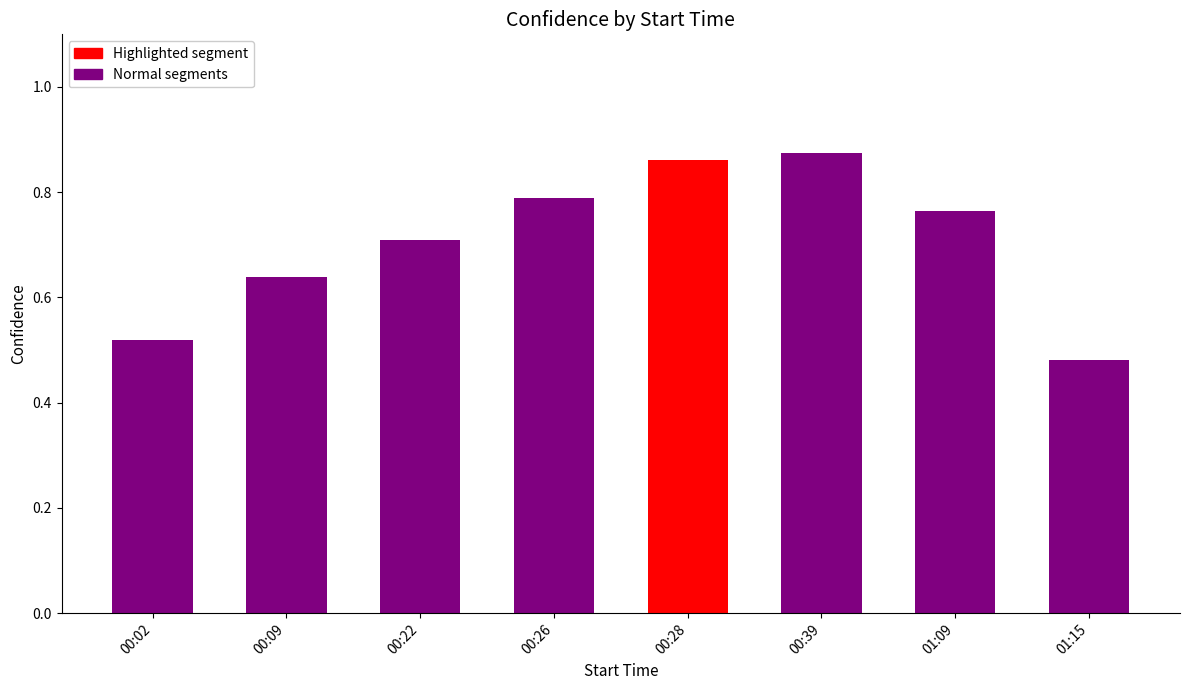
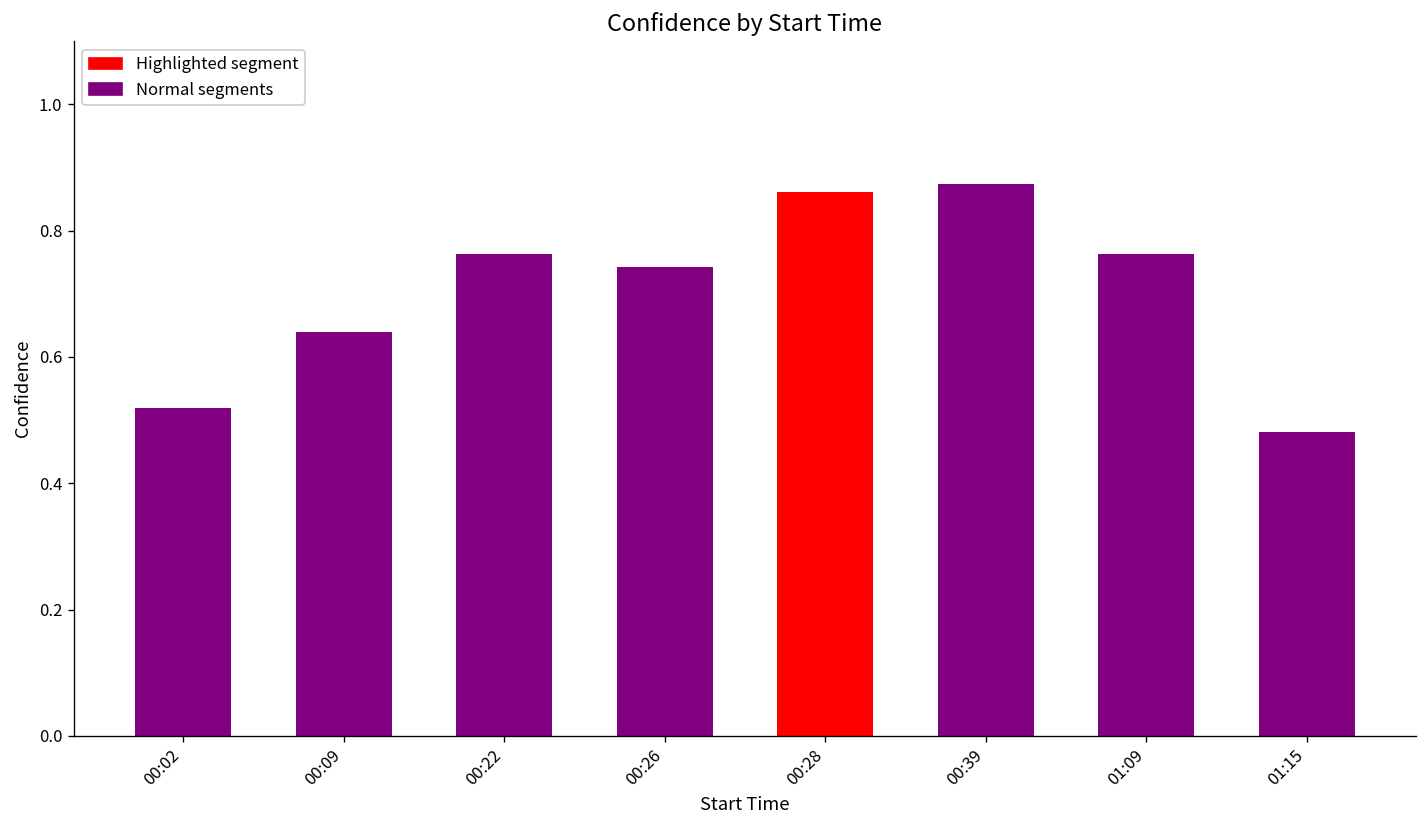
  {
    "00:02": 0.52,
    "00:09": 0.64,
-   "00:22": 0.71,
-   "00:26": 0.79,
+   "00:22": 0.76,
+   "00:26": 0.74,
    "00:28": 0.86,
    "00:39": 0.87,
    "01:09": 0.76,
    "01:15": 0.48
  }
